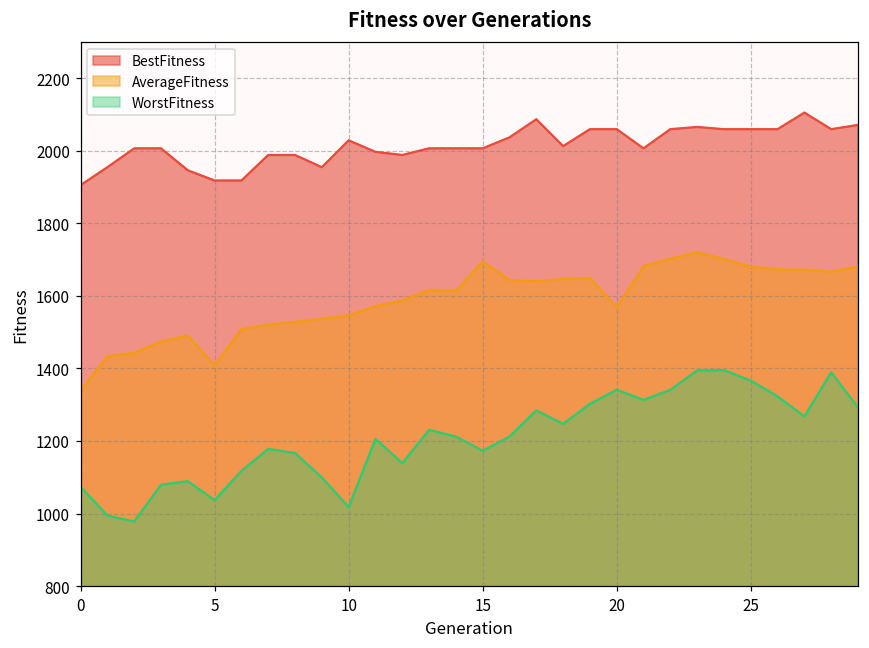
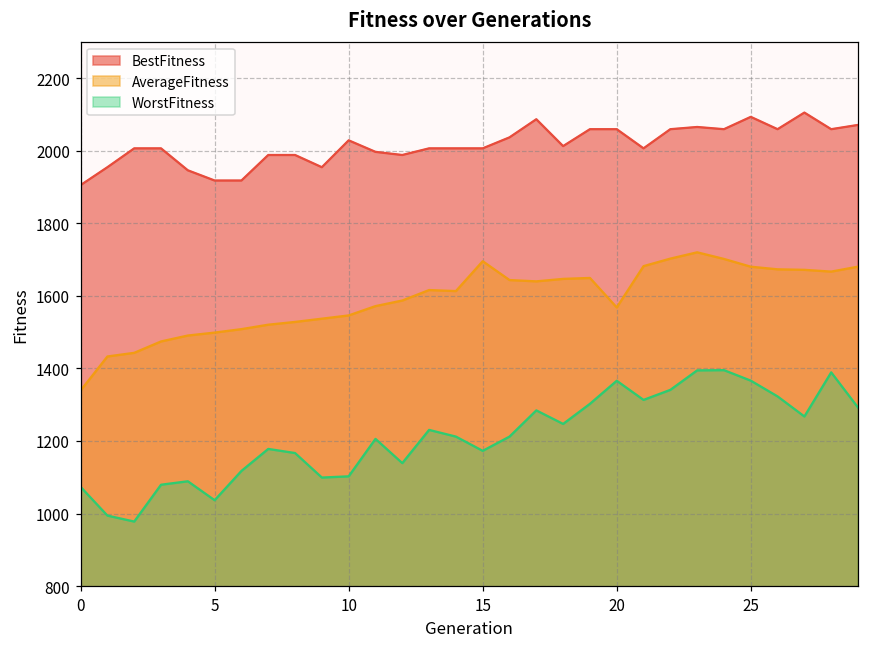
  {
    "BestFitness": {
      "0": 1900,
      "5": 1920,
      "10": 2030,
      "15": 2010,
      "20": 2060,
-     "25": 2060
+     "25": 2090
    },
    "AverageFitness": {
      "0": 1340,
-     "5": 1410,
+     "5": 1500,
      "10": 1550,
      "15": 1700,
      "20": 1570,
      "25": 1680
    },
    "WorstFitness": {
      "0": 1070,
      "5": 1040,
-     "10": 1020,
+     "10": 1100,
      "15": 1170,
-     "20": 1340,
+     "20": 1370,
      "25": 1370
    }
  }
